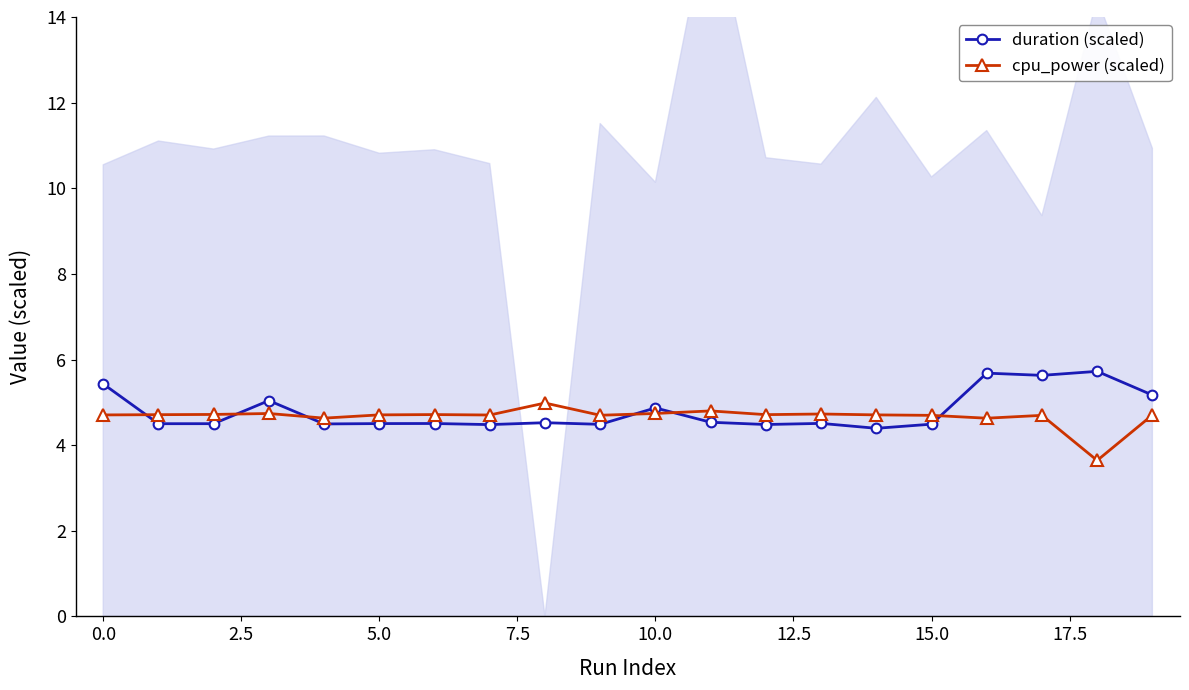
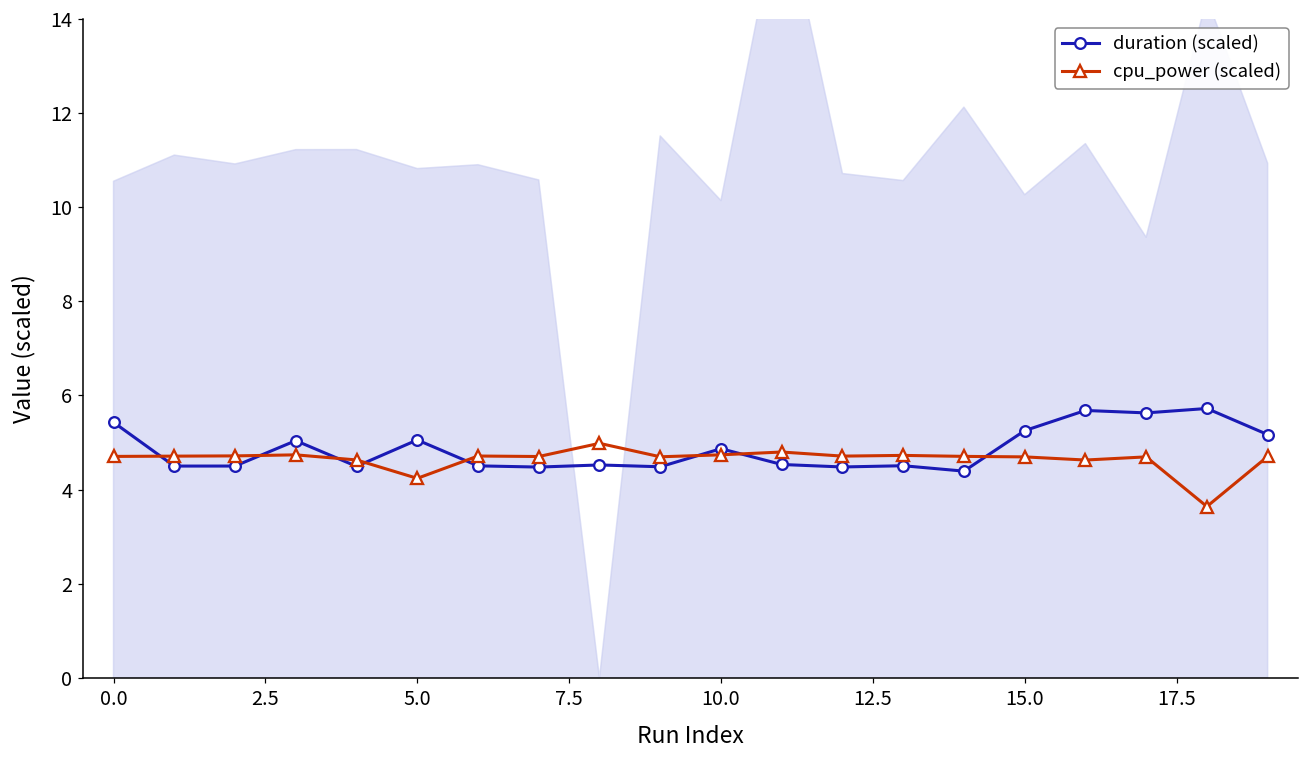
  {
    "duration (scaled)": {
      "0.0": 5.4,
-     "5.0": 4.5,
+     "5.0": 5.1,
      "10.0": 4.9,
-     "15.0": 4.5
+     "15.0": 5.3
    },
    "cpu_power (scaled)": {
      "0.0": 4.7,
-     "5.0": 4.7,
+     "5.0": 4.2,
      "10.0": 4.7,
      "15.0": 4.7
    }
  }
